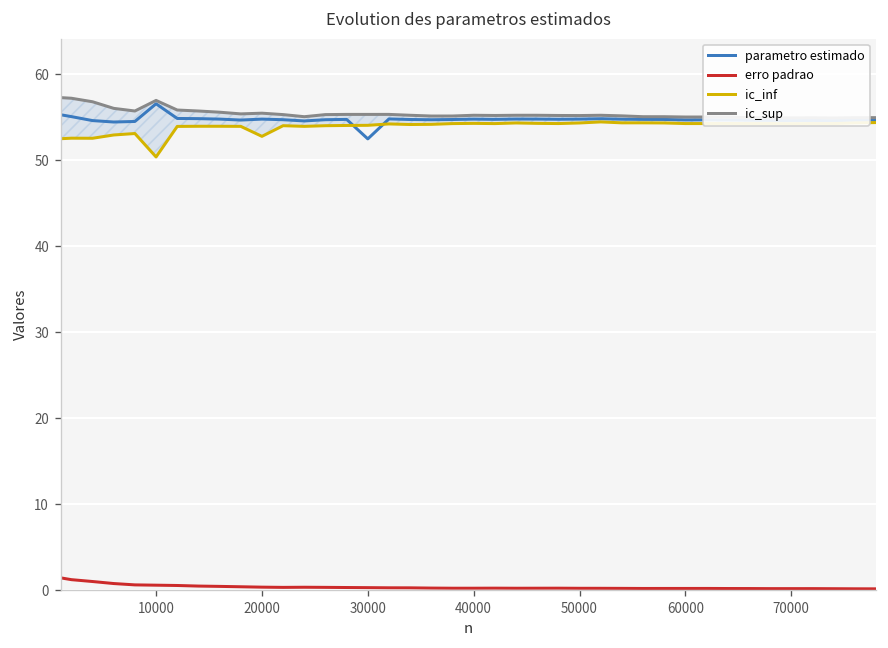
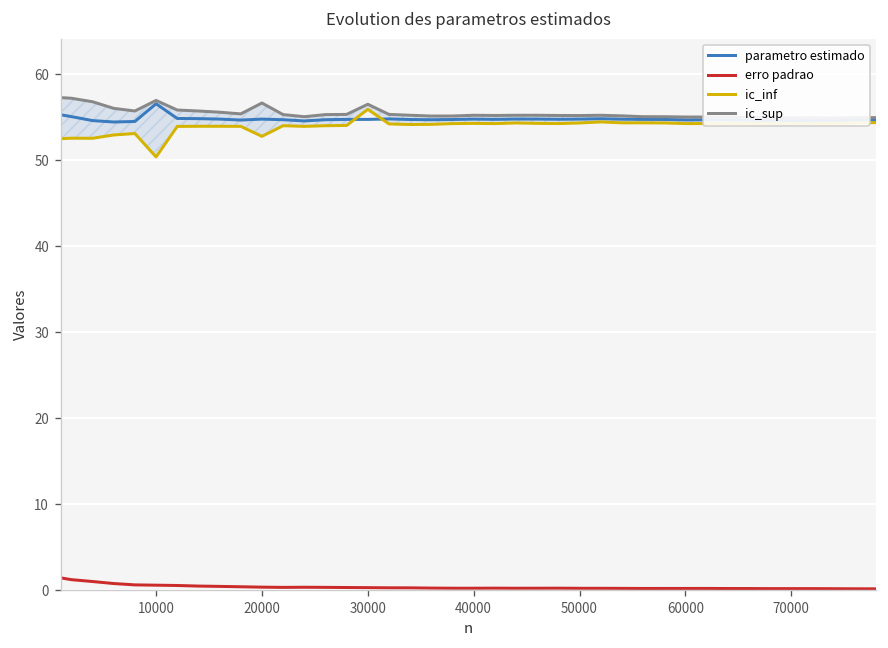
  {
    "parametro estimado": {
      "10000": 57,
      "20000": 55,
-     "30000": 52,
+     "30000": 55,
      "40000": 55,
      "50000": 55
    },
    "erro padrao": {
      "10000": 1,
      "20000": 0,
      "30000": 0,
      "40000": 0,
      "50000": 0,
      "60000": 0,
      "70000": 0
    },
    "ic_inf": {
      "10000": 50,
      "20000": 53,
-     "30000": 54,
+     "30000": 56,
      "40000": 54,
      "50000": 54,
      "60000": 54,
      "70000": 54
    },
    "ic_sup": {
      "10000": 57,
-     "20000": 55,
-     "30000": 55,
+     "20000": 57,
+     "30000": 56,
      "40000": 55,
      "50000": 55
    }
  }
